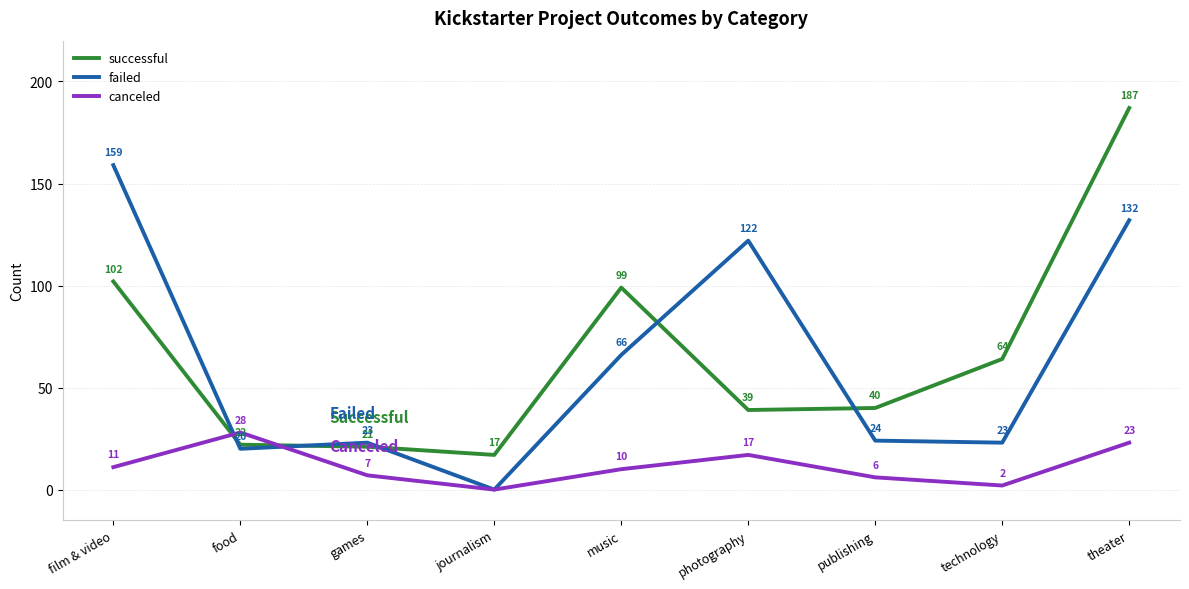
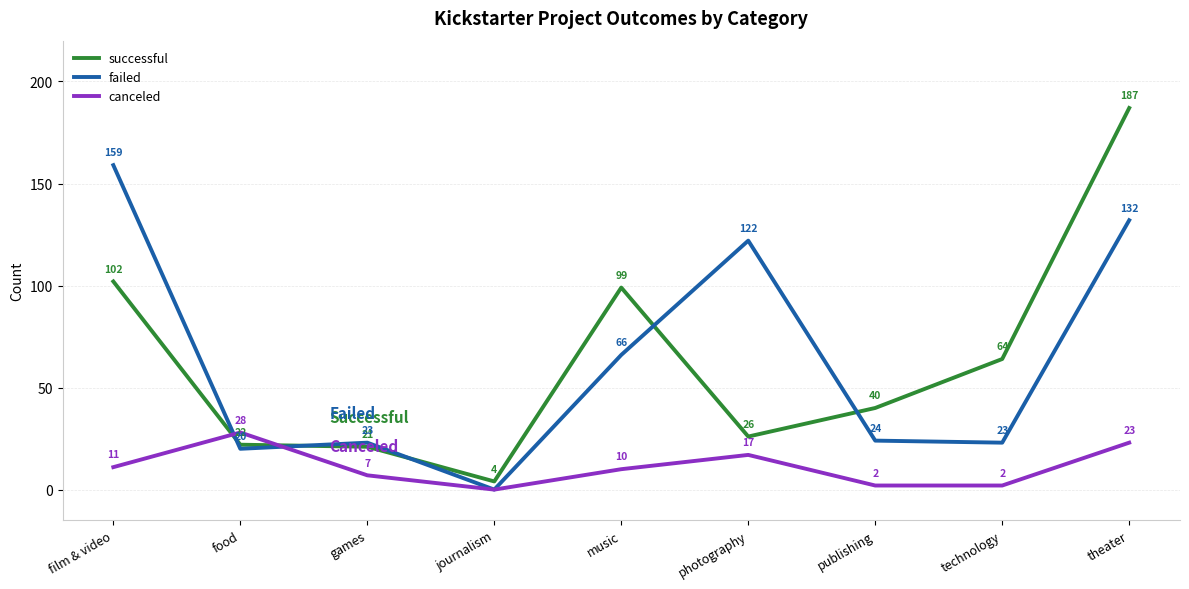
  {
    "successful": {
      "film & video": 102,
-     "journalism": 17,
+     "journalism": 4,
      "music": 99,
-     "photography": 39,
+     "photography": 26,
      "publishing": 40,
      "technology": 64,
      "theater": 187
    },
    "failed": {
      "film & video": 159,
      "music": 66,
      "photography": 122,
      "publishing": 24,
      "technology": 23,
      "theater": 132
    },
    "canceled": {
      "film & video": 11,
      "food": 28,
      "games": 7,
      "music": 10,
      "photography": 17,
-     "publishing": 6,
+     "publishing": 2,
      "technology": 2,
      "theater": 23
    }
  }
